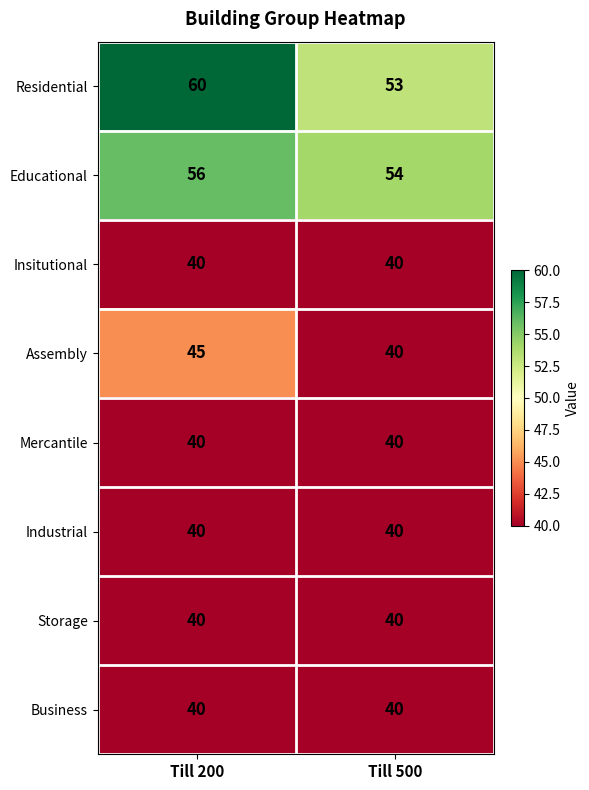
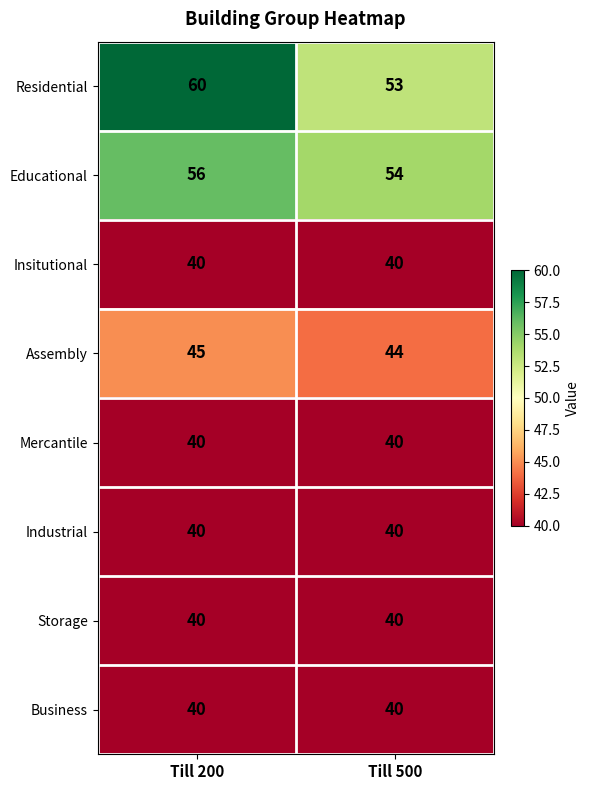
  {
    "Residential": {
      "Till 200": 60,
      "Till 500": 53
    },
    "Educational": {
      "Till 200": 56,
      "Till 500": 54
    },
    "Insitutional": {
      "Till 200": 40,
      "Till 500": 40
    },
    "Assembly": {
      "Till 200": 45,
-     "Till 500": 40
+     "Till 500": 44
    },
    "Mercantile": {
      "Till 200": 40,
      "Till 500": 40
    },
    "Industrial": {
      "Till 200": 40,
      "Till 500": 40
    },
    "Storage": {
      "Till 200": 40,
      "Till 500": 40
    },
    "Business": {
      "Till 200": 40,
      "Till 500": 40
    }
  }
